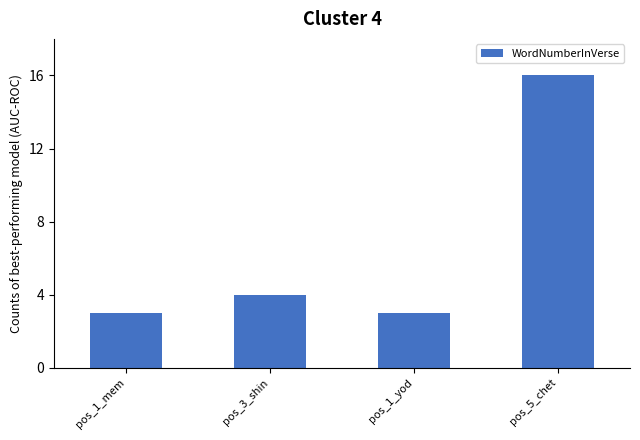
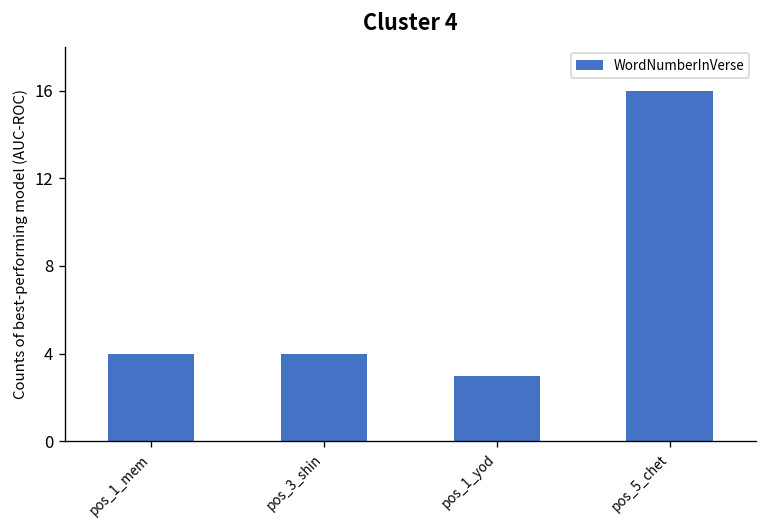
  {
-   "pos_1_mem": 3,
+   "pos_1_mem": 4,
    "pos_3_shin": 4,
    "pos_1_yod": 3,
    "pos_5_chet": 16
  }
